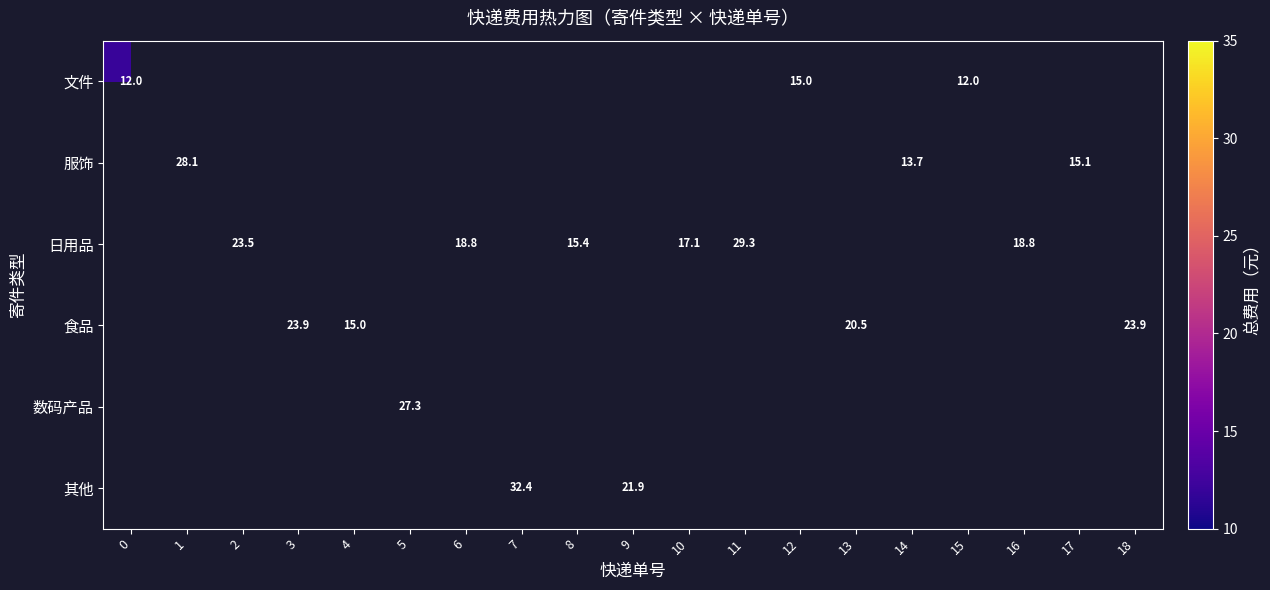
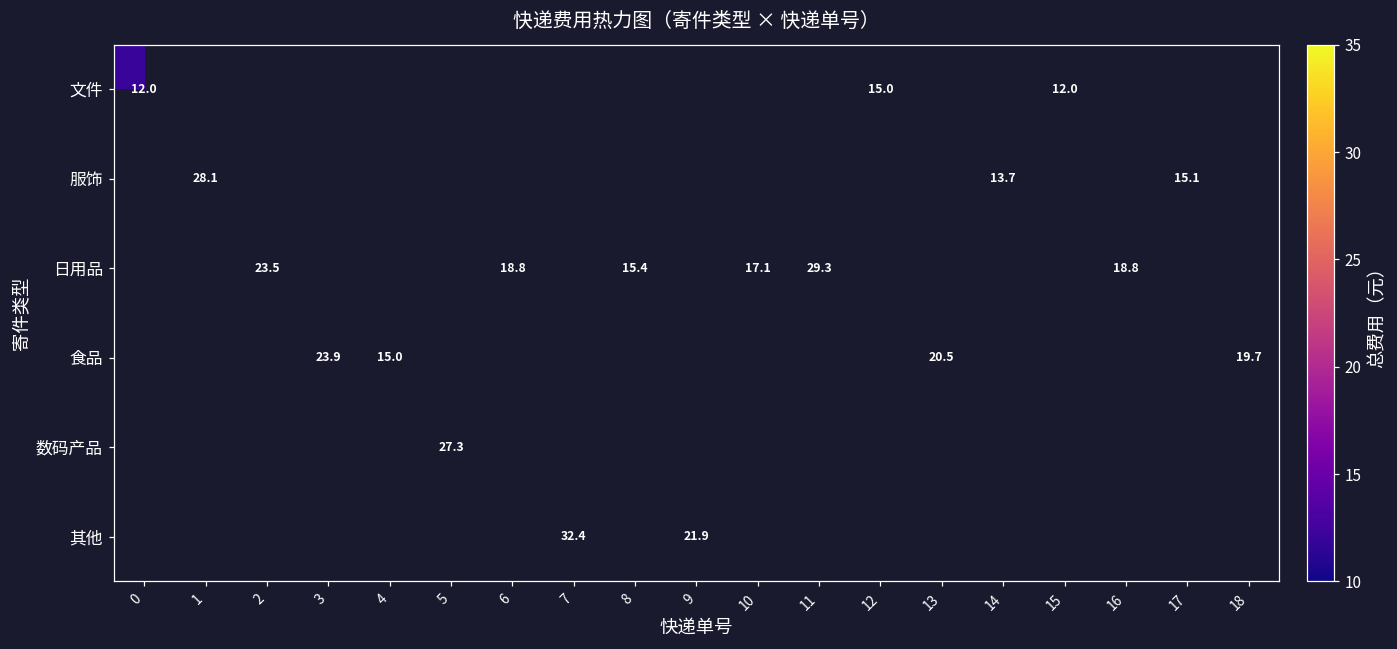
  {
    "文件": {
      "0": 12.0,
      "12": 15.0,
      "15": 12.0
    },
    "服饰": {
      "1": 28.1,
      "14": 13.7,
      "17": 15.1
    },
    "日用品": {
      "2": 23.5,
      "6": 18.8,
      "8": 15.4,
      "10": 17.1,
      "11": 29.3,
      "16": 18.8
    },
    "食品": {
      "3": 23.9,
      "4": 15.0,
      "13": 20.5,
-     "18": 23.9
+     "18": 19.7
    },
    "数码产品": {
      "5": 27.3
    },
    "其他": {
      "7": 32.4,
      "9": 21.9
    }
  }
